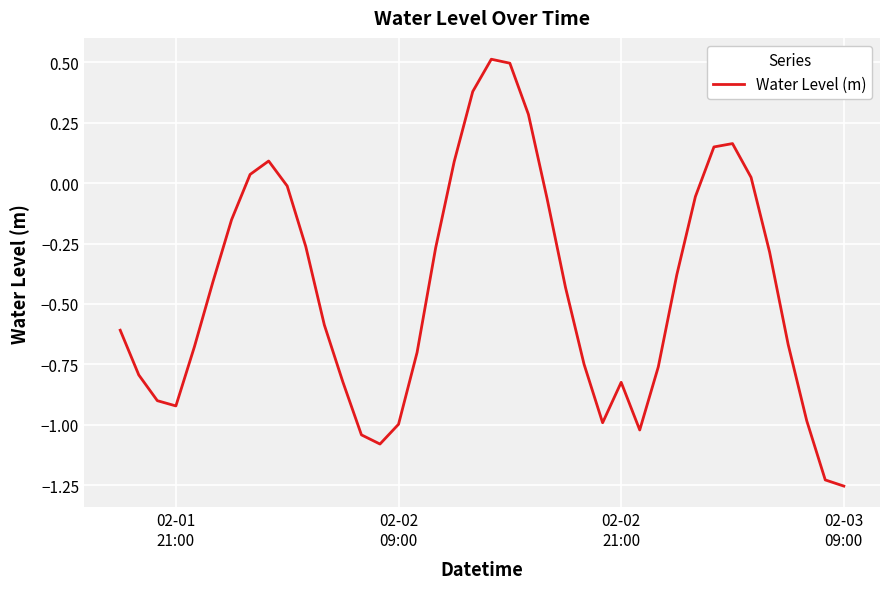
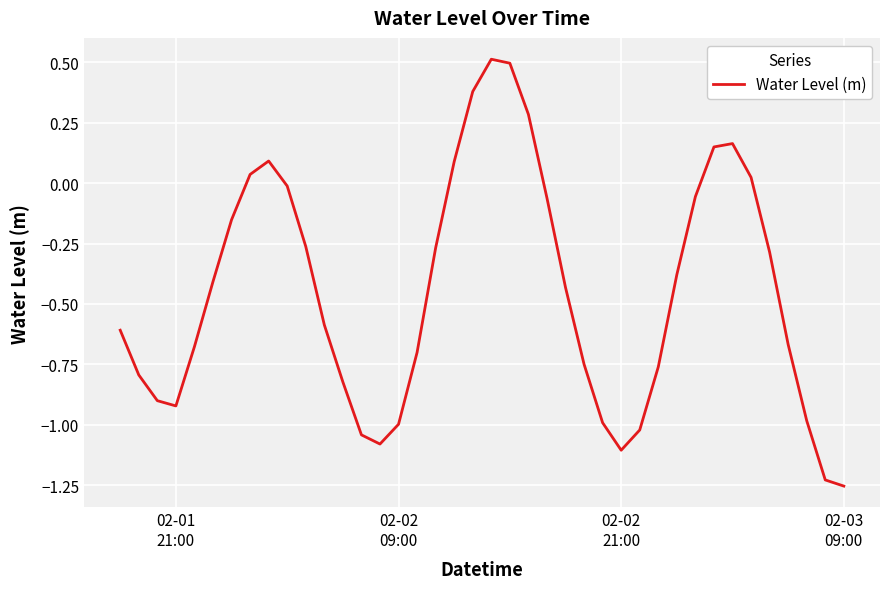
  {
    "02-01 21:00": -0.92,
    "02-02 09:00": -1.00,
-   "02-02 21:00": -0.82,
+   "02-02 21:00": -1.11,
    "02-03 09:00": -1.25
  }
